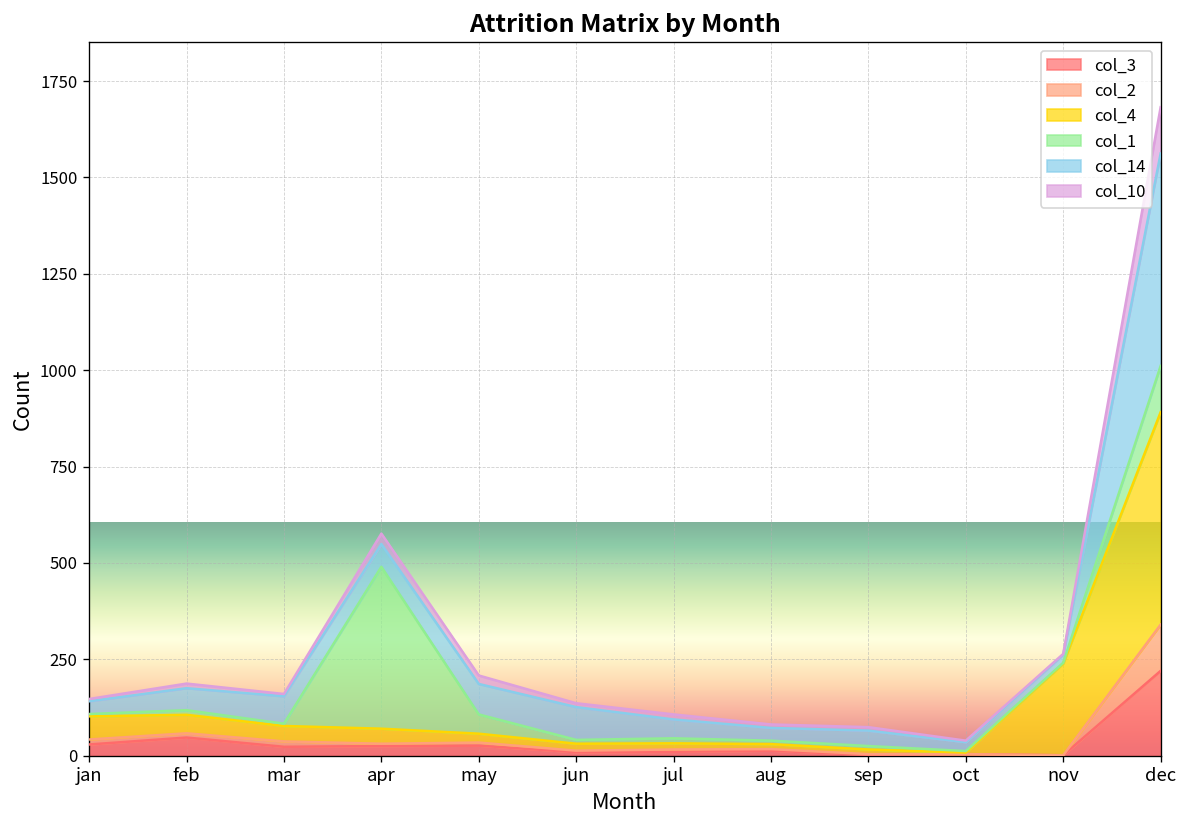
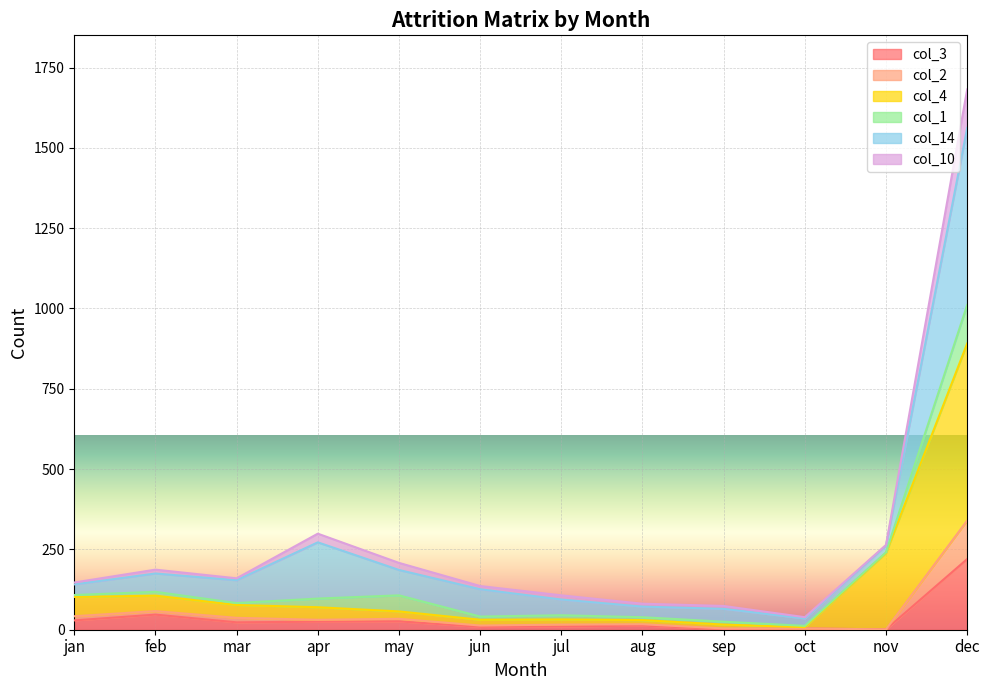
  {
    "col_4": {
      "feb": 50,
      "apr": 40,
      "may": 20,
      "jun": 20,
      "jul": 20,
      "aug": 10,
      "sep": 10,
      "dec": 550
    },
    "col_1": {
      "feb": 10,
-     "apr": 420,
+     "apr": 30,
      "may": 50,
      "jun": 10,
      "jul": 10,
      "aug": 10,
      "sep": 10,
      "dec": 120
    },
    "col_14": {
      "feb": 60,
-     "apr": 60,
+     "apr": 180,
      "may": 80,
      "jun": 90,
      "jul": 50,
      "aug": 30,
      "sep": 40,
      "dec": 550
    },
    "col_10": {
      "feb": 10,
      "apr": 30,
      "may": 20,
      "jun": 10,
      "jul": 10,
      "aug": 10,
      "sep": 10,
      "dec": 120
    }
  }
